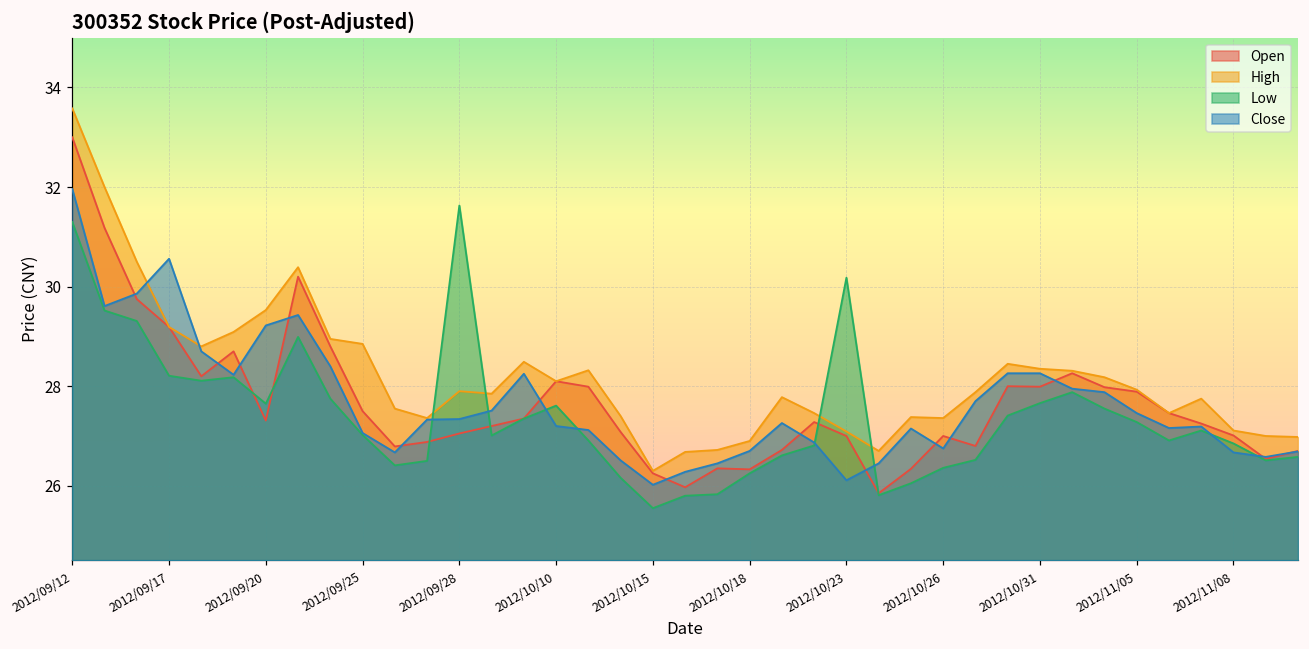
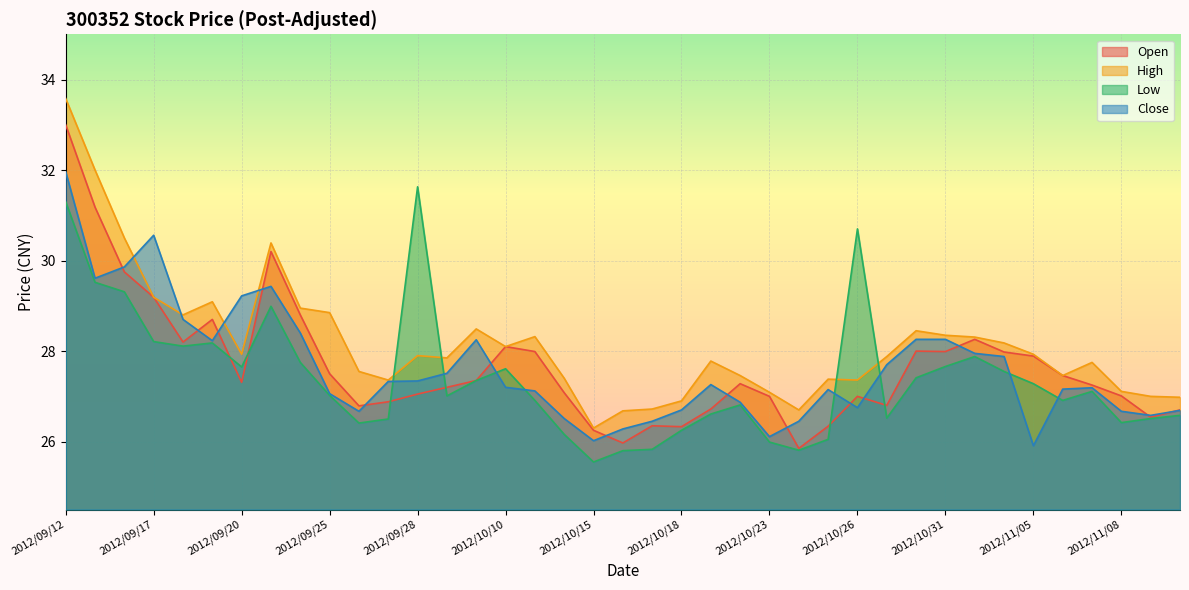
  {
    "Open": {
      "2012/09/12": 33.0,
      "2012/09/20": 27.3,
      "2012/09/25": 27.5,
      "2012/09/28": 27.1,
      "2012/10/18": 26.3,
      "2012/10/23": 27.0,
      "2012/10/26": 27.0,
      "2012/10/31": 28.0,
      "2012/11/08": 27.0
    },
    "High": {
      "2012/09/12": 33.6,
-     "2012/09/20": 29.5,
+     "2012/09/20": 27.9,
      "2012/09/25": 28.9,
      "2012/09/28": 27.9,
      "2012/10/18": 26.9,
      "2012/10/23": 27.1,
      "2012/10/26": 27.4,
      "2012/10/31": 28.4,
      "2012/11/08": 27.1
    },
    "Low": {
      "2012/09/12": 31.3,
      "2012/09/17": 28.2,
      "2012/09/20": 27.7,
      "2012/09/28": 31.6,
      "2012/10/10": 27.6,
      "2012/10/15": 25.6,
      "2012/10/18": 26.3,
-     "2012/10/23": 30.2,
-     "2012/10/26": 26.4,
+     "2012/10/23": 26.0,
+     "2012/10/26": 30.7,
      "2012/10/31": 27.7,
      "2012/11/05": 27.3,
-     "2012/11/08": 26.9
+     "2012/11/08": 26.4
    },
    "Close": {
      "2012/09/12": 32.0,
      "2012/09/17": 30.6,
      "2012/09/20": 29.2,
      "2012/09/28": 27.3,
      "2012/10/10": 27.2,
      "2012/10/15": 26.0,
      "2012/10/18": 26.7,
      "2012/10/23": 26.1,
      "2012/10/26": 26.8,
      "2012/10/31": 28.3,
-     "2012/11/05": 27.5,
+     "2012/11/05": 25.9,
      "2012/11/08": 26.7
    }
  }
